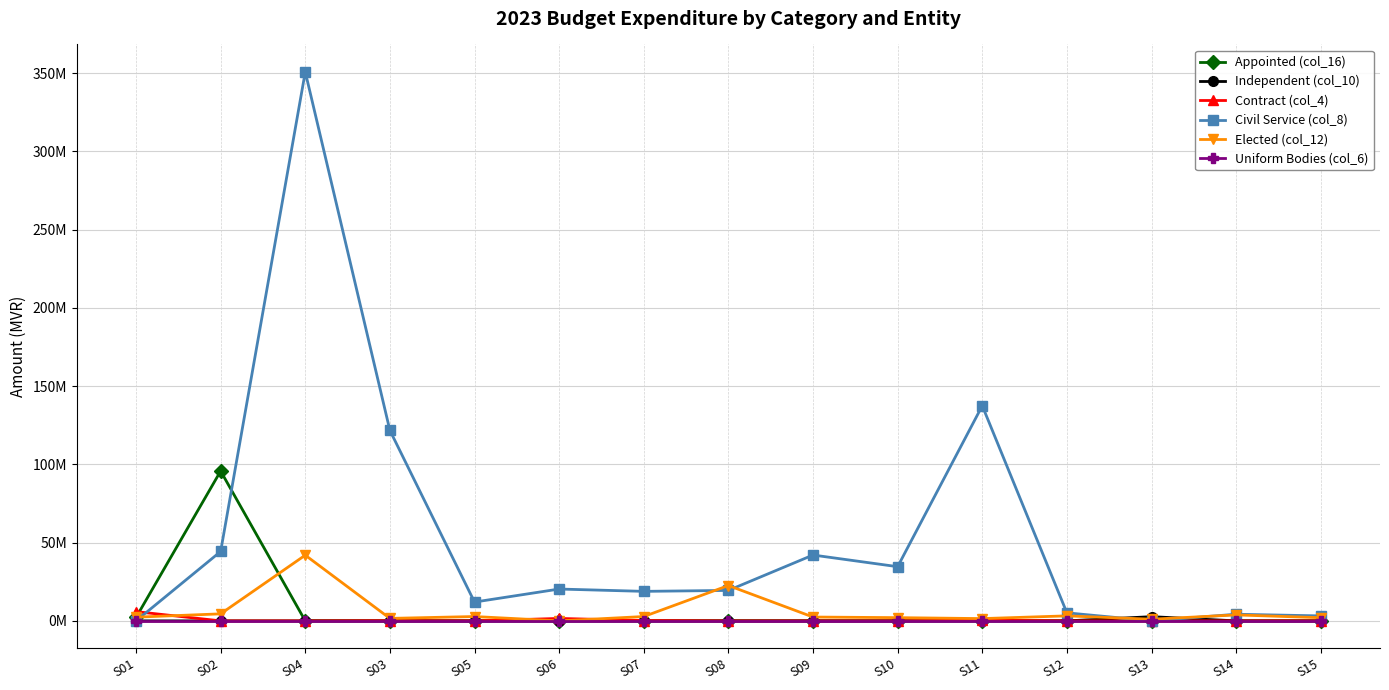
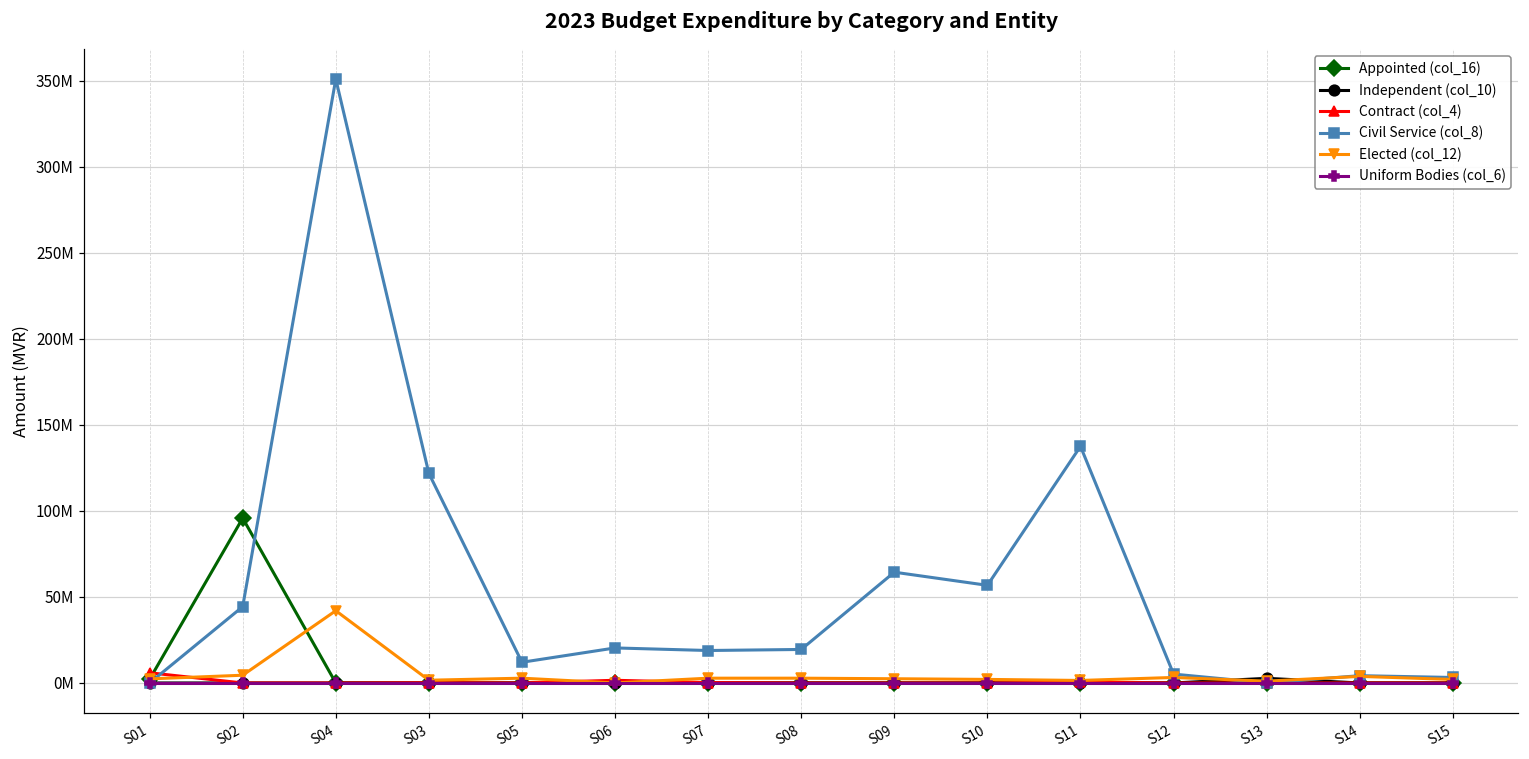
  {
    "Appointed (col_16)": {
      "S02": 96000000
    },
    "Contract (col_4)": {
      "S01": 6000000
    },
    "Civil Service (col_8)": {
      "S02": 44000000,
      "S04": 351000000,
      "S03": 122000000,
      "S05": 12000000,
      "S06": 20000000,
      "S07": 19000000,
      "S08": 19000000,
-     "S09": 42000000,
-     "S10": 35000000,
+     "S09": 64000000,
+     "S10": 57000000,
      "S11": 137000000,
      "S12": 5000000
    },
    "Elected (col_12)": {
      "S02": 4000000,
      "S04": 42000000,
      "S05": 3000000,
      "S07": 3000000,
-     "S08": 23000000,
+     "S08": 3000000,
      "S09": 2000000,
      "S10": 2000000,
      "S12": 3000000
    }
  }
